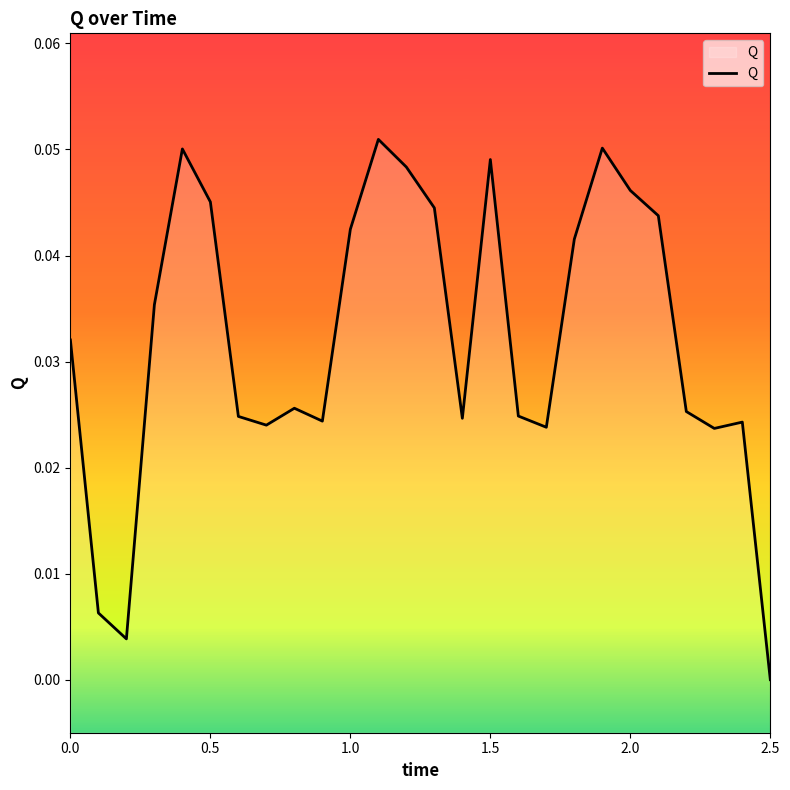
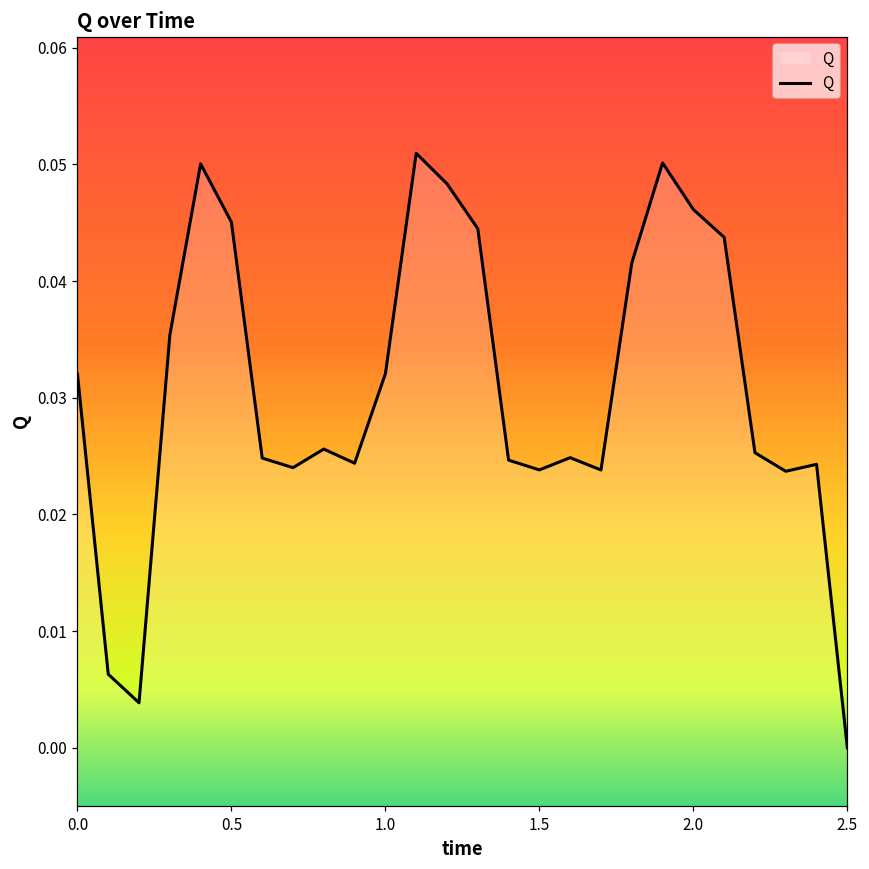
  {
    "0.0": 0.0320,
    "0.5": 0.0451,
-   "1.0": 0.0425,
-   "1.5": 0.0491,
+   "1.0": 0.0321,
+   "1.5": 0.0238,
    "2.0": 0.0461,
    "2.5": 0.0000
  }
